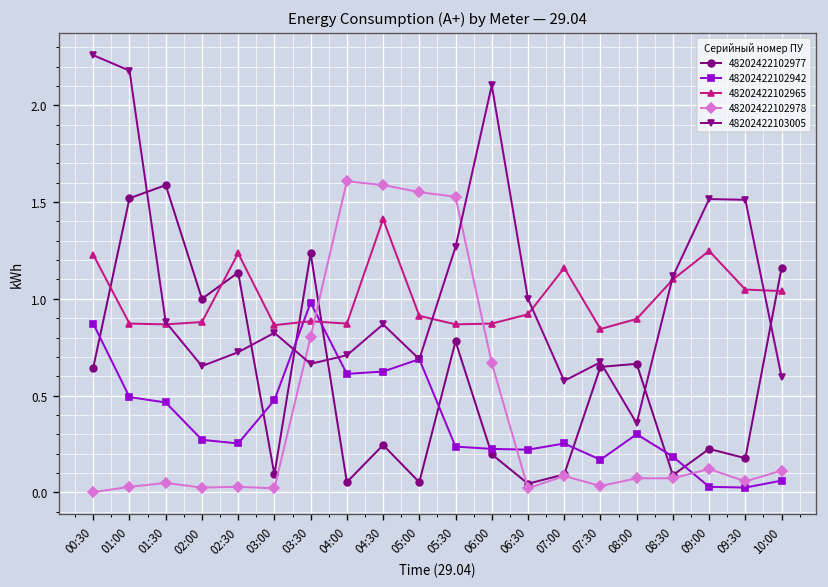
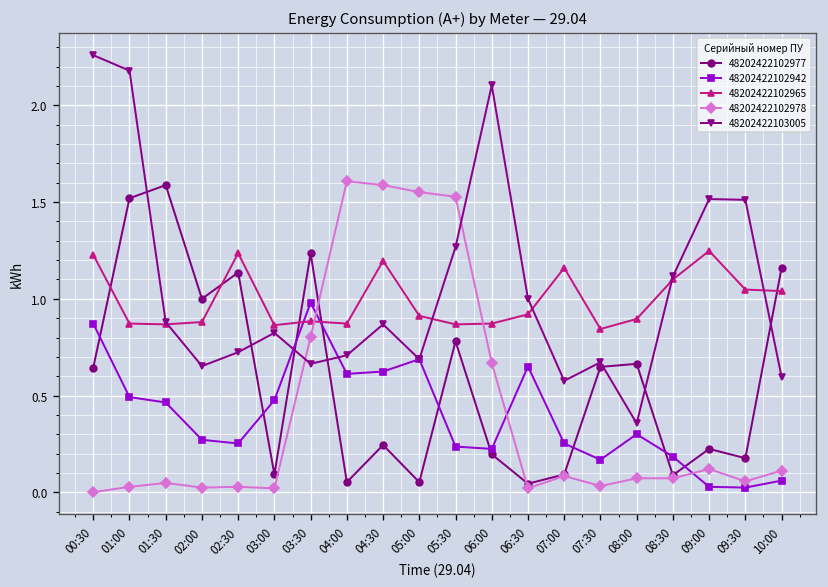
  {
    "48202422102942": {
      "00:30": 0.87,
      "01:00": 0.49,
      "01:30": 0.46,
      "02:00": 0.27,
      "02:30": 0.25,
      "03:00": 0.48,
      "03:30": 0.98,
      "04:00": 0.61,
      "04:30": 0.62,
      "05:30": 0.24,
      "06:00": 0.22,
-     "06:30": 0.22,
+     "06:30": 0.65,
      "07:00": 0.25,
      "07:30": 0.17,
      "08:00": 0.30,
      "08:30": 0.18,
      "09:00": 0.03,
      "09:30": 0.02,
      "10:00": 0.06
    },
    "48202422102965": {
      "00:30": 1.23,
      "01:00": 0.87,
      "02:00": 0.88,
      "02:30": 1.24,
      "03:00": 0.86,
      "03:30": 0.88,
      "04:00": 0.87,
-     "04:30": 1.41,
+     "04:30": 1.20,
      "05:00": 0.91,
      "05:30": 0.87,
      "06:00": 0.87,
      "06:30": 0.92,
      "07:00": 1.16,
      "07:30": 0.84,
      "08:00": 0.90,
      "09:00": 1.25,
      "09:30": 1.05,
      "10:00": 1.04
    },
    "48202422102978": {
      "00:30": 0.00,
      "01:00": 0.03,
      "01:30": 0.05,
      "02:00": 0.02,
      "02:30": 0.03,
      "03:00": 0.02,
      "03:30": 0.80,
      "04:00": 1.61,
      "04:30": 1.59,
      "05:00": 1.55,
      "05:30": 1.53,
      "06:00": 0.67,
      "06:30": 0.02,
      "07:30": 0.03,
      "08:00": 0.07,
      "08:30": 0.07,
      "09:00": 0.12,
      "09:30": 0.06,
      "10:00": 0.11
    }
  }
